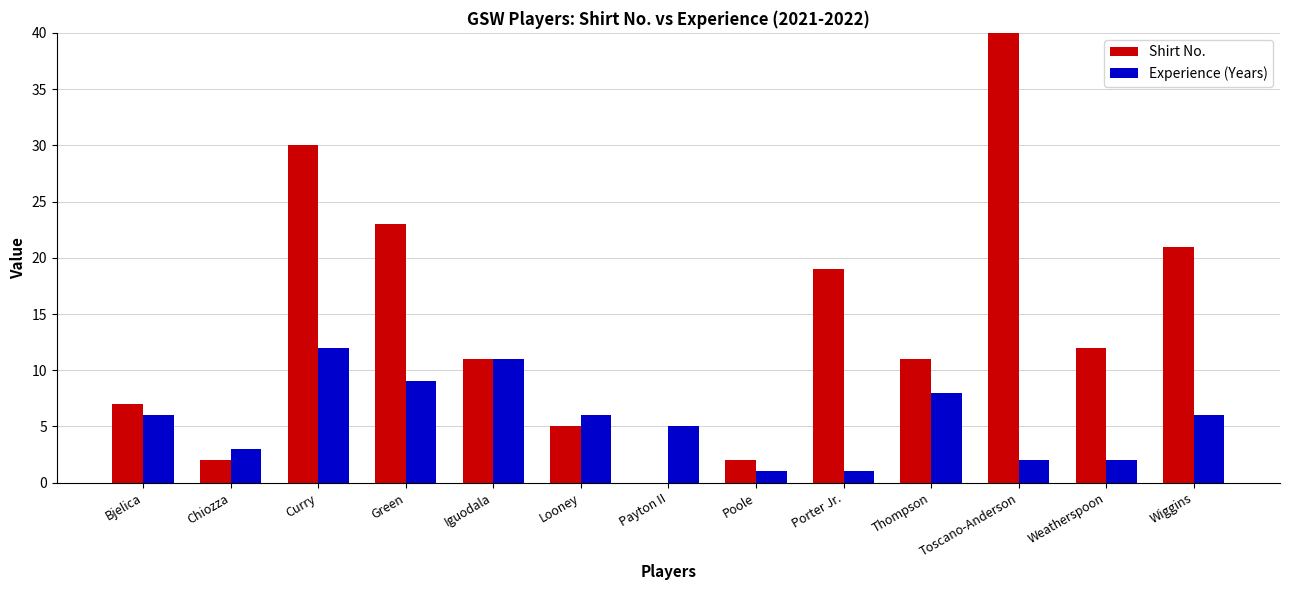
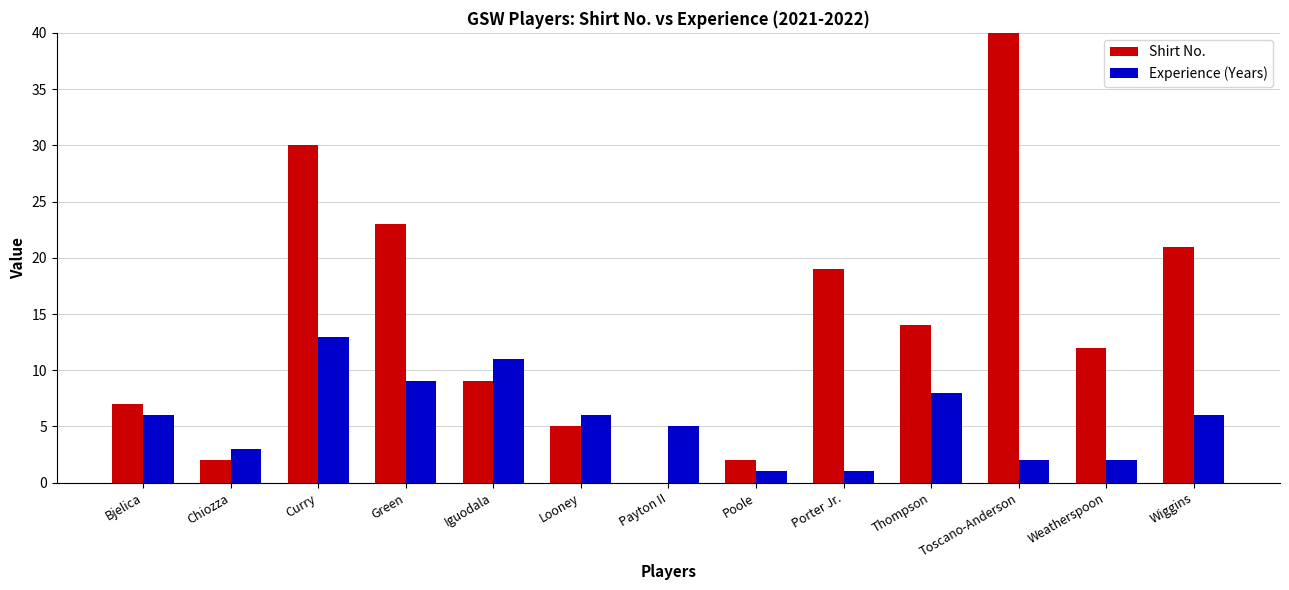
  {
    "Shirt No.": {
      "Bjelica": 7,
      "Chiozza": 2,
      "Curry": 30,
      "Green": 23,
-     "Iguodala": 11,
+     "Iguodala": 9,
      "Looney": 5,
      "Payton II": 0,
      "Poole": 2,
      "Porter Jr.": 19,
-     "Thompson": 11,
+     "Thompson": 14,
      "Weatherspoon": 12,
      "Wiggins": 21
    },
    "Experience (Years)": {
      "Bjelica": 6,
      "Chiozza": 3,
-     "Curry": 12,
+     "Curry": 13,
      "Green": 9,
      "Iguodala": 11,
      "Looney": 6,
      "Payton II": 5,
      "Poole": 1,
      "Porter Jr.": 1,
      "Thompson": 8,
      "Toscano-Anderson": 2,
      "Weatherspoon": 2,
      "Wiggins": 6
    }
  }
